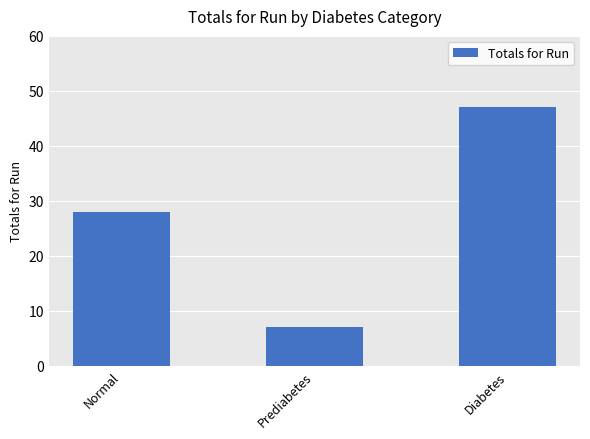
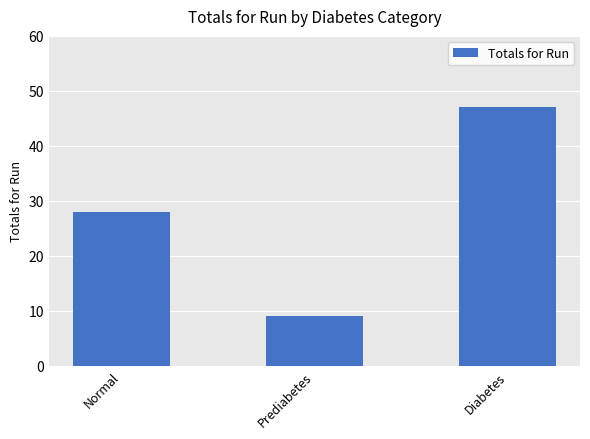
  {
    "Normal": 28,
-   "Prediabetes": 7,
+   "Prediabetes": 9,
    "Diabetes": 47
  }
